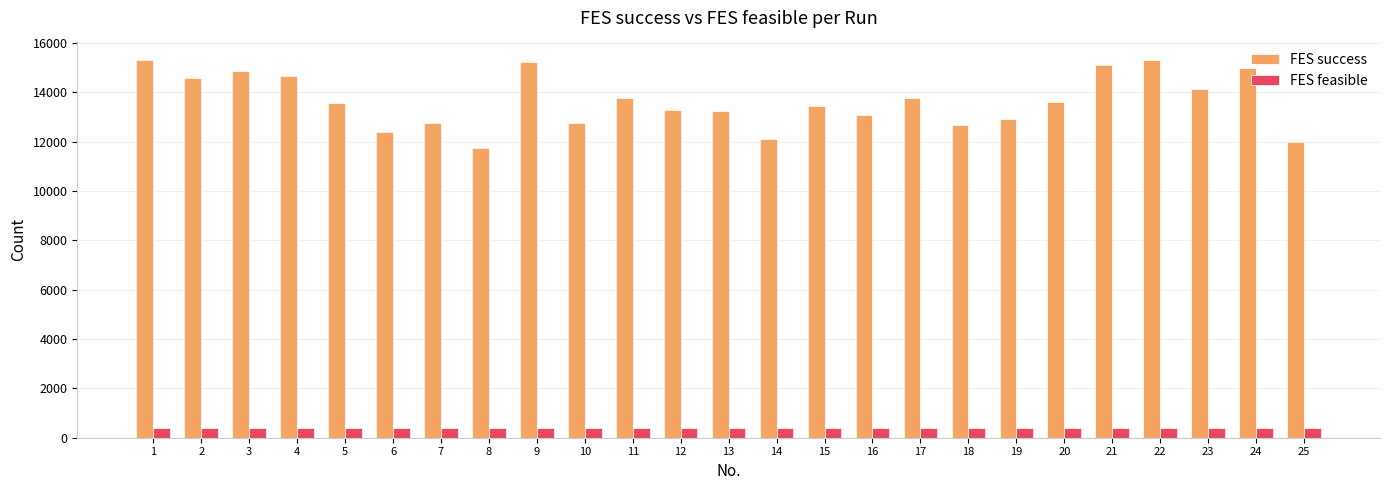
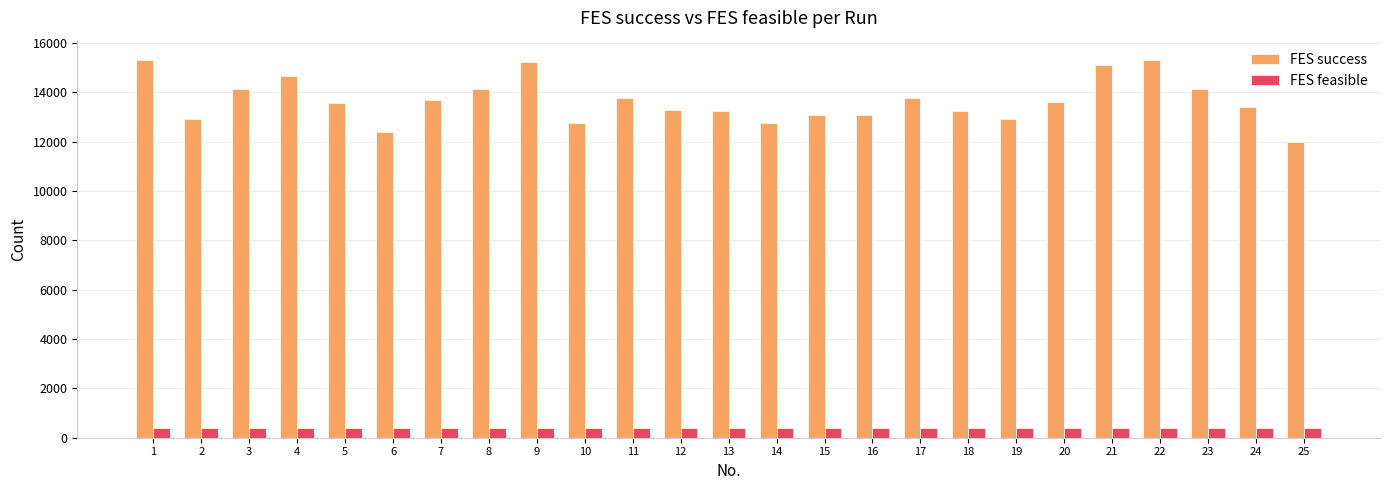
  {
    "FES success": {
      "1": 15300,
-     "2": 14600,
-     "3": 14900,
+     "2": 12900,
+     "3": 14100,
      "4": 14700,
      "5": 13600,
      "6": 12400,
-     "7": 12700,
-     "8": 11700,
+     "7": 13700,
+     "8": 14100,
      "9": 15200,
      "10": 12700,
      "11": 13800,
      "12": 13300,
      "13": 13200,
-     "14": 12100,
-     "15": 13400,
+     "14": 12700,
+     "15": 13100,
      "16": 13100,
      "17": 13800,
-     "18": 12700,
+     "18": 13300,
      "19": 12900,
      "20": 13600,
      "21": 15100,
      "22": 15300,
      "23": 14100,
-     "24": 15000,
+     "24": 13400,
      "25": 12000
    },
    "FES feasible": {
      "1": 400,
      "2": 400,
      "3": 400,
      "4": 400,
      "5": 400,
      "6": 400,
      "7": 400,
      "8": 400,
      "9": 400,
      "10": 400,
      "11": 400,
      "12": 400,
      "13": 400,
      "14": 400,
      "15": 400,
      "16": 400,
      "17": 400,
      "18": 400,
      "19": 400,
      "20": 400,
      "21": 400,
      "22": 400,
      "23": 400,
      "24": 400,
      "25": 400
    }
  }
